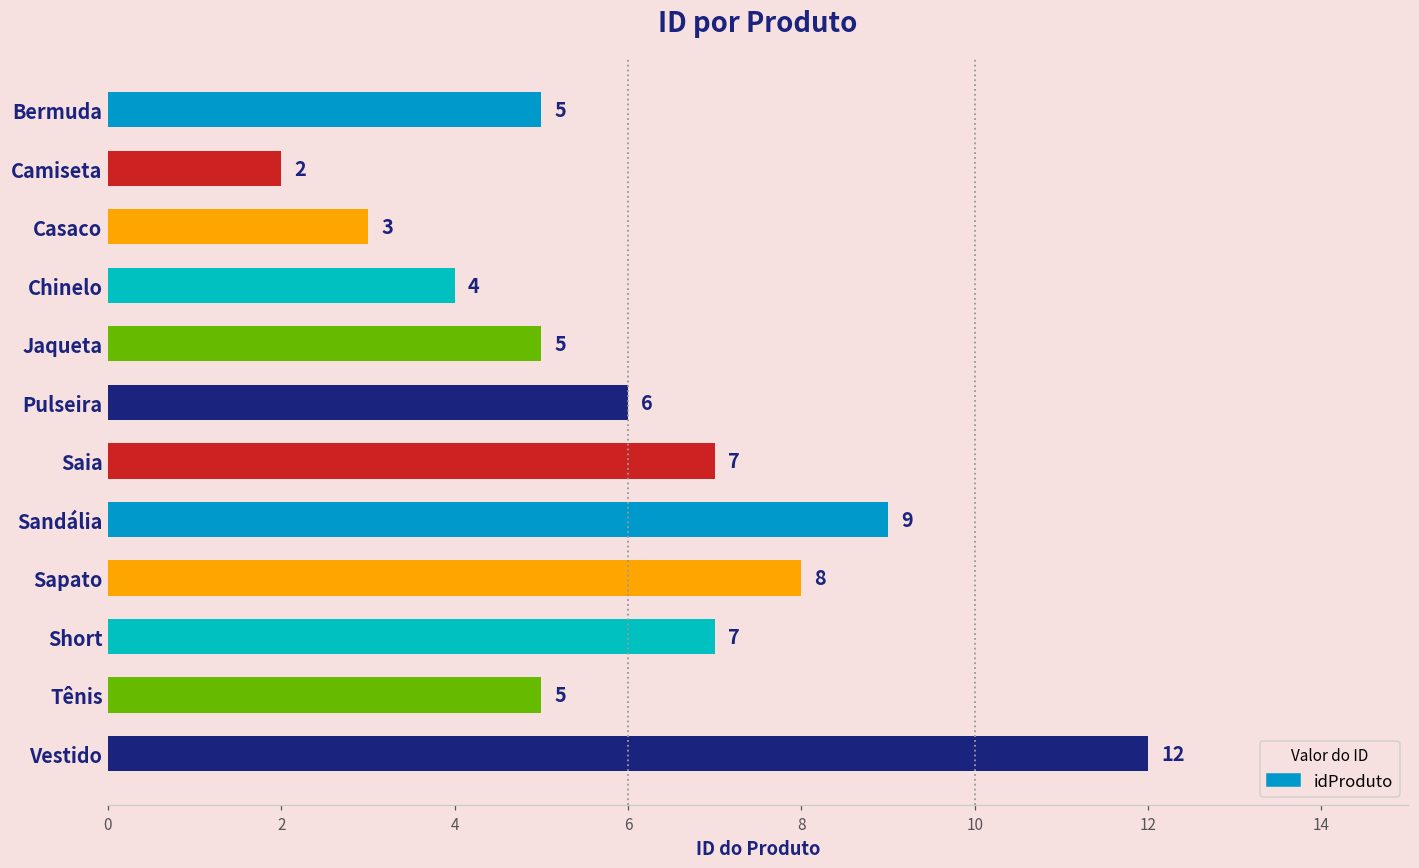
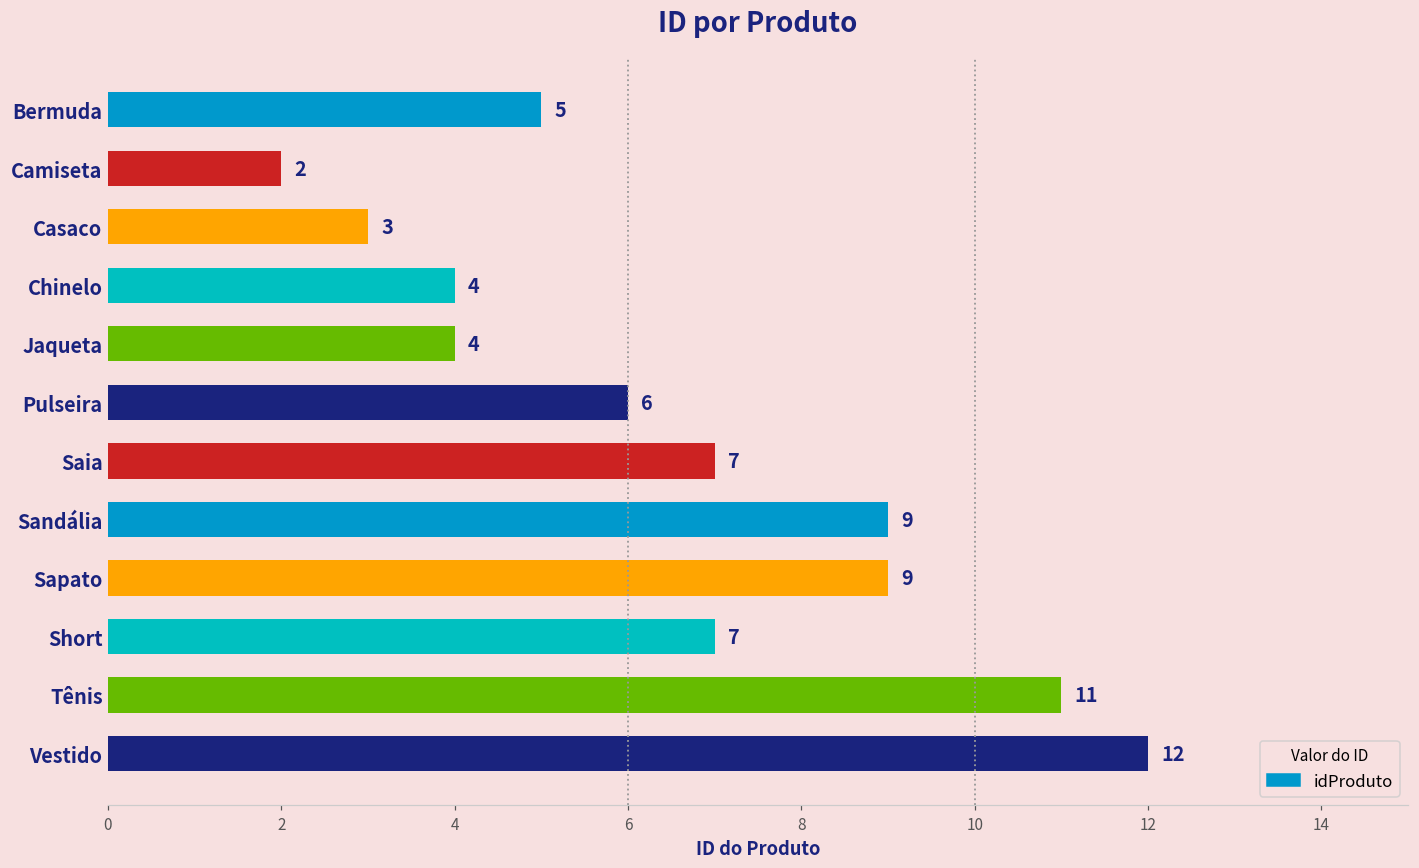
  {
    "Bermuda": 5,
    "Camiseta": 2,
    "Casaco": 3,
    "Chinelo": 4,
-   "Jaqueta": 5,
+   "Jaqueta": 4,
    "Pulseira": 6,
    "Saia": 7,
    "Sandália": 9,
-   "Sapato": 8,
+   "Sapato": 9,
    "Short": 7,
-   "Tênis": 5,
+   "Tênis": 11,
    "Vestido": 12
  }
